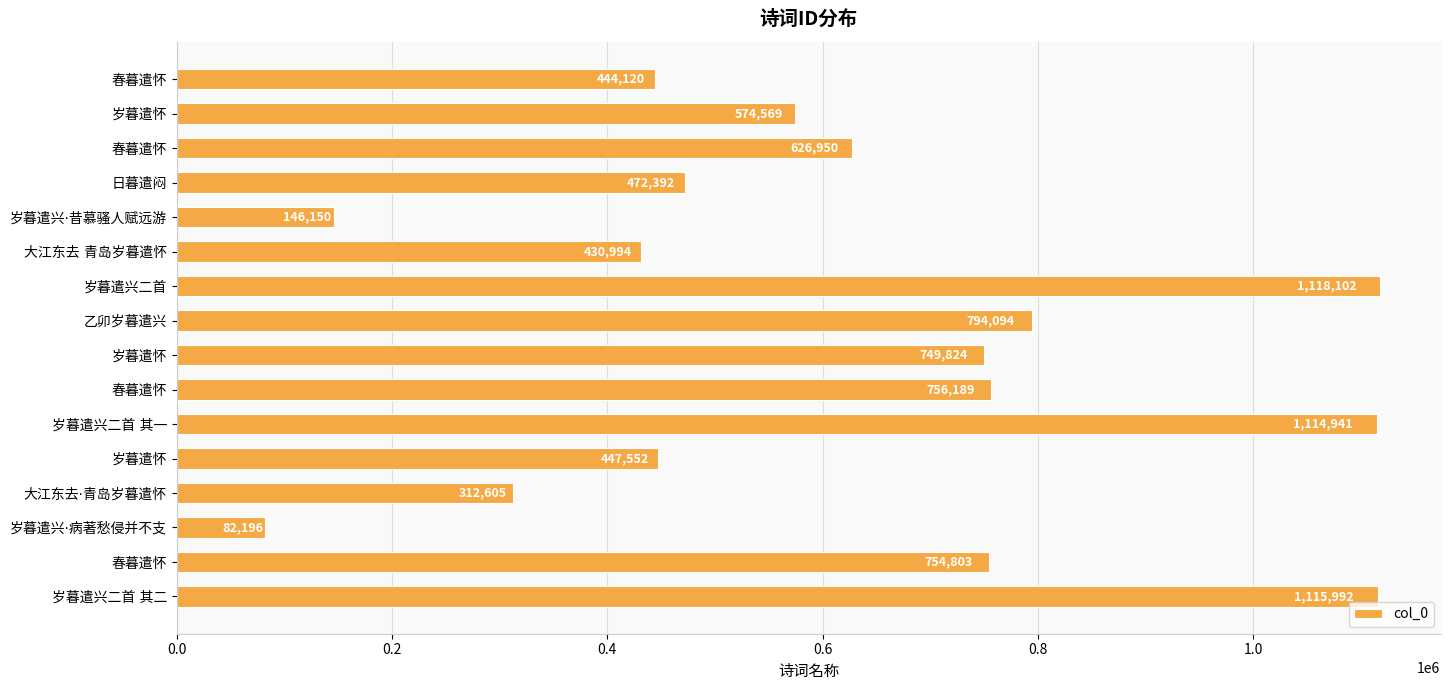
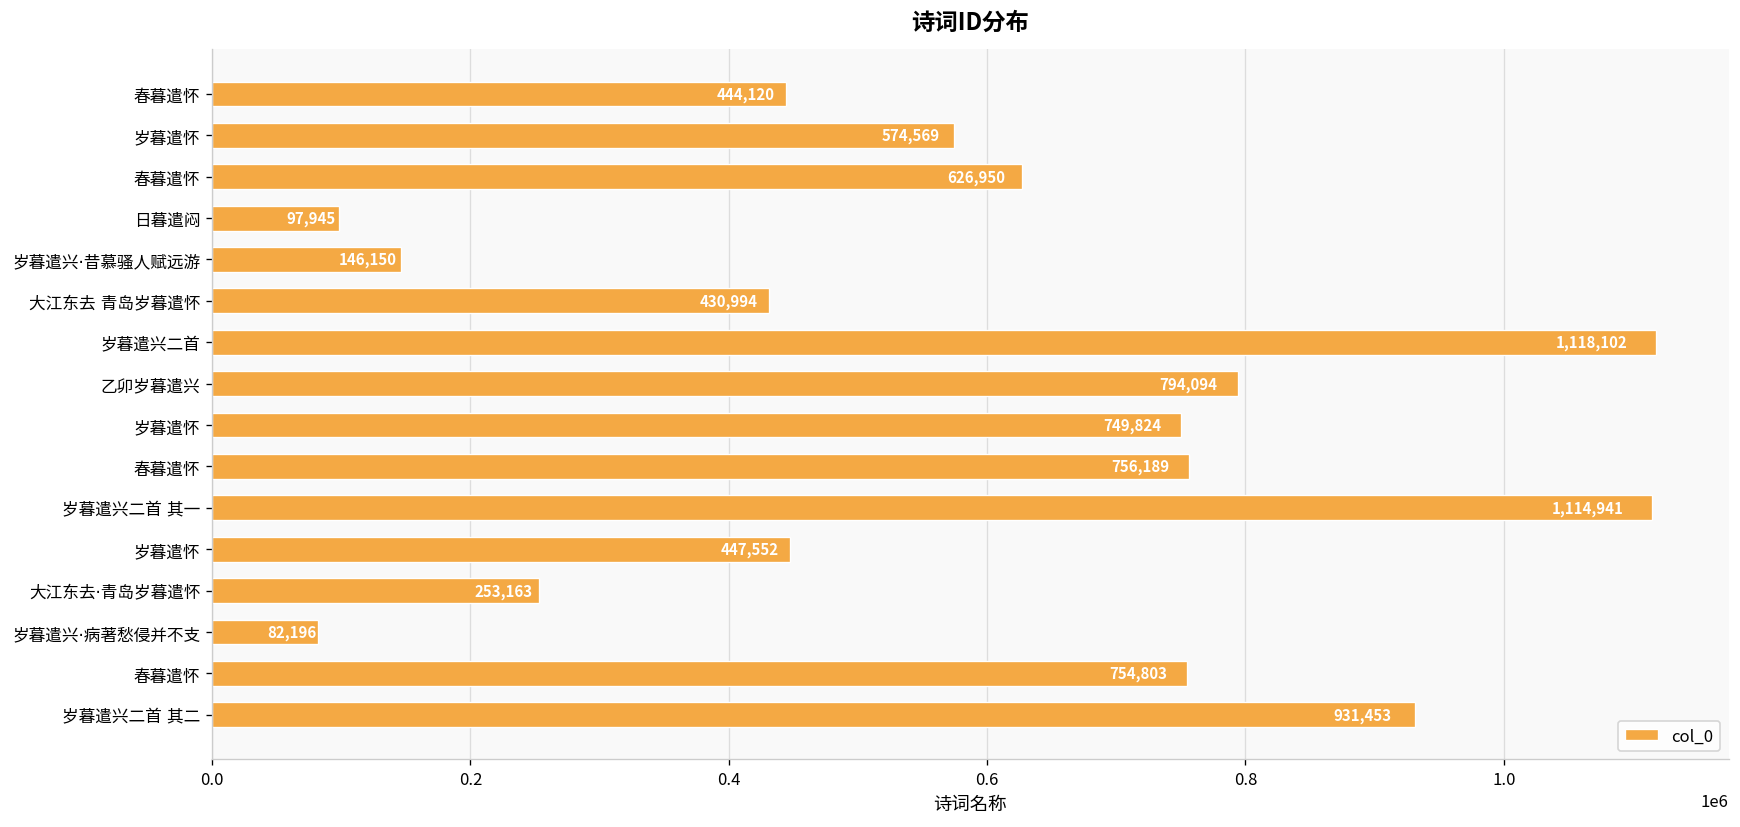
  {
-   "日暮遣闷": "472,392",
+   "日暮遣闷": "97,945",
    "岁暮遣兴·昔慕骚人赋远游": "146,150",
    "大江东去 青岛岁暮遣怀": "430,994",
    "岁暮遣兴二首": "1,118,102",
    "乙卯岁暮遣兴": "794,094",
    "岁暮遣兴二首 其一": "1,114,941",
-   "大江东去·青岛岁暮遣怀": "312,605",
+   "大江东去·青岛岁暮遣怀": "253,163",
    "岁暮遣兴·病著愁侵并不支": "82,196",
-   "岁暮遣兴二首 其二": "1,115,992"
+   "岁暮遣兴二首 其二": "931,453"
  }
